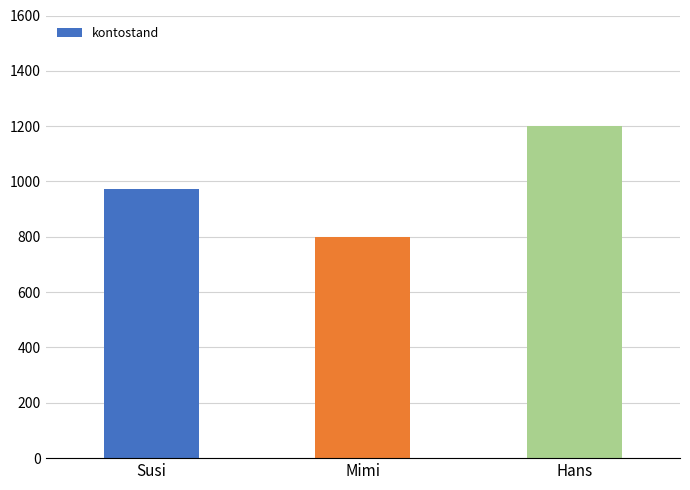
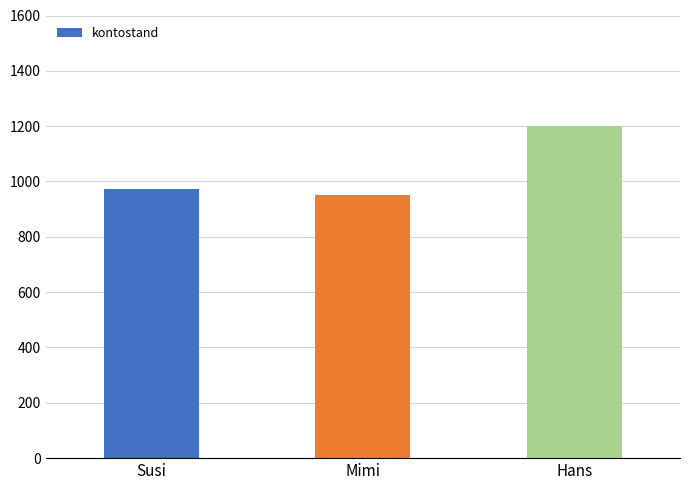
  {
    "Susi": 970,
-   "Mimi": 800,
+   "Mimi": 950,
    "Hans": 1200
  }
